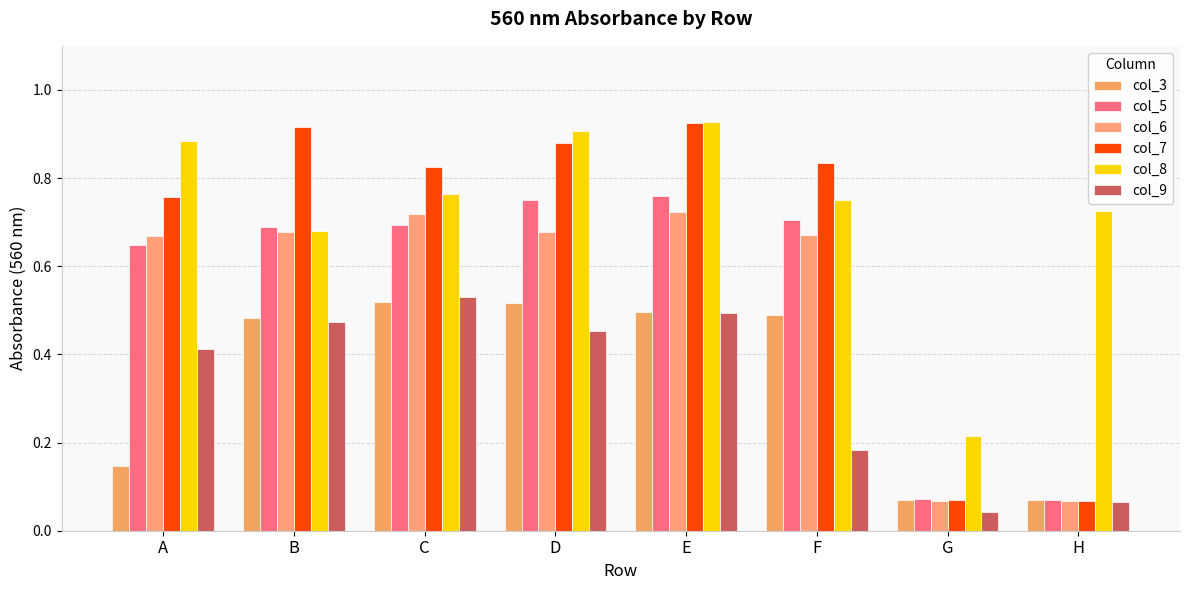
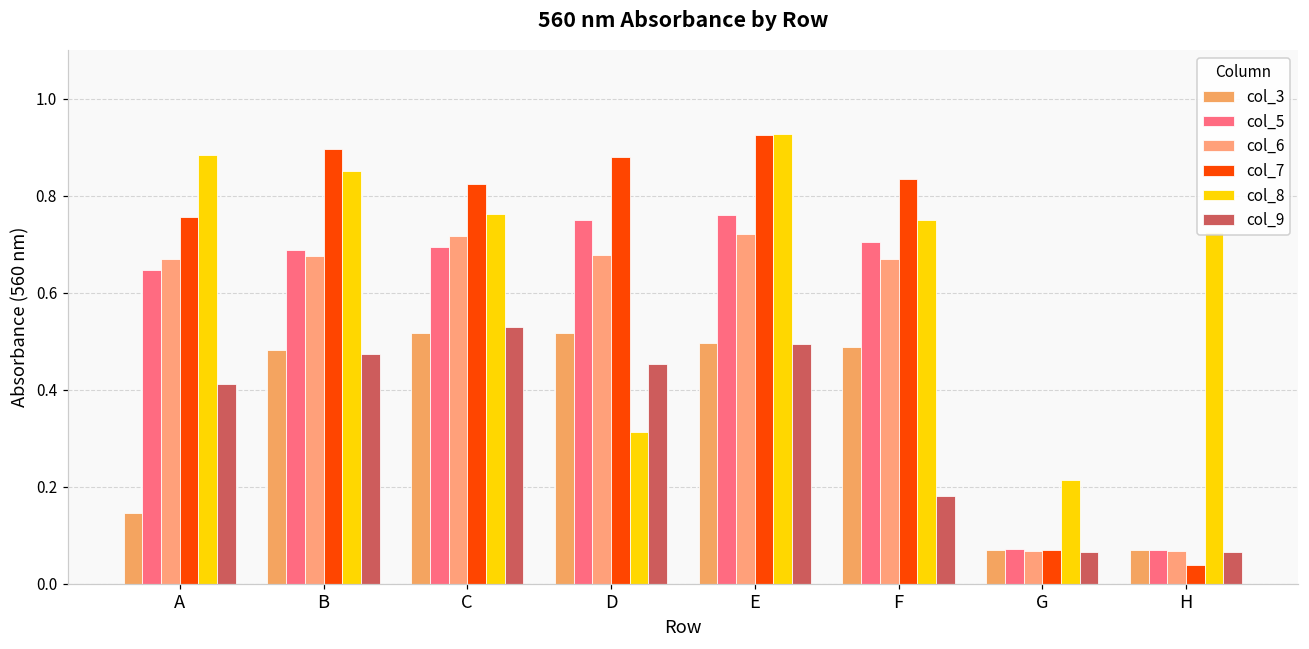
  {
    "col_7": {
      "A": 0.76,
-     "B": 0.92,
+     "B": 0.90,
      "C": 0.83,
      "D": 0.88,
      "E": 0.93,
      "F": 0.83,
      "G": 0.07,
-     "H": 0.07
+     "H": 0.04
    },
    "col_8": {
      "A": 0.89,
-     "B": 0.68,
+     "B": 0.85,
      "C": 0.76,
-     "D": 0.91,
+     "D": 0.31,
      "E": 0.93,
      "F": 0.75,
      "G": 0.21,
      "H": 0.73
    },
    "col_9": {
      "A": 0.41,
      "B": 0.47,
      "C": 0.53,
      "D": 0.45,
      "E": 0.50,
      "F": 0.18,
-     "G": 0.04,
+     "G": 0.07,
      "H": 0.07
    }
  }
